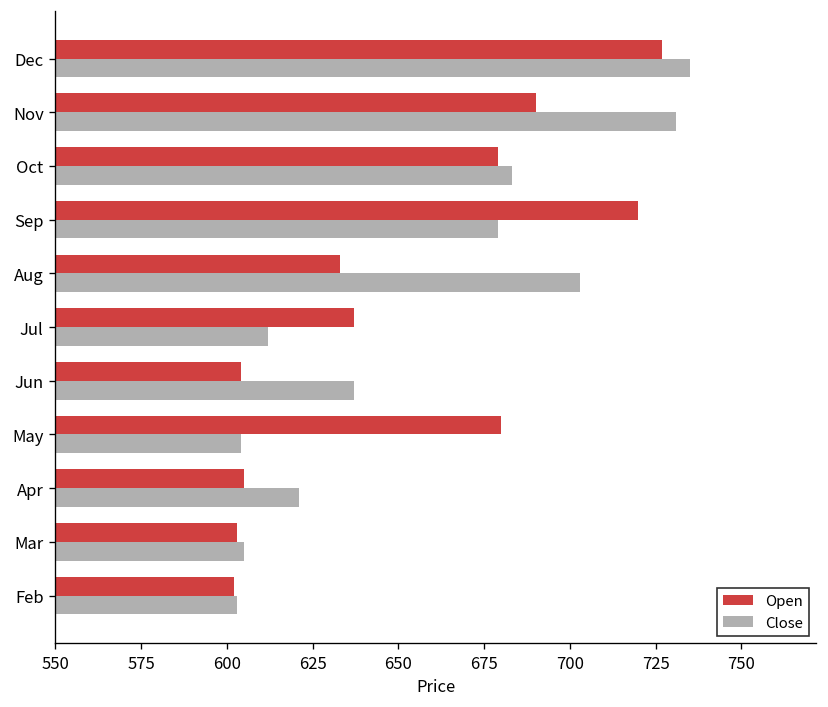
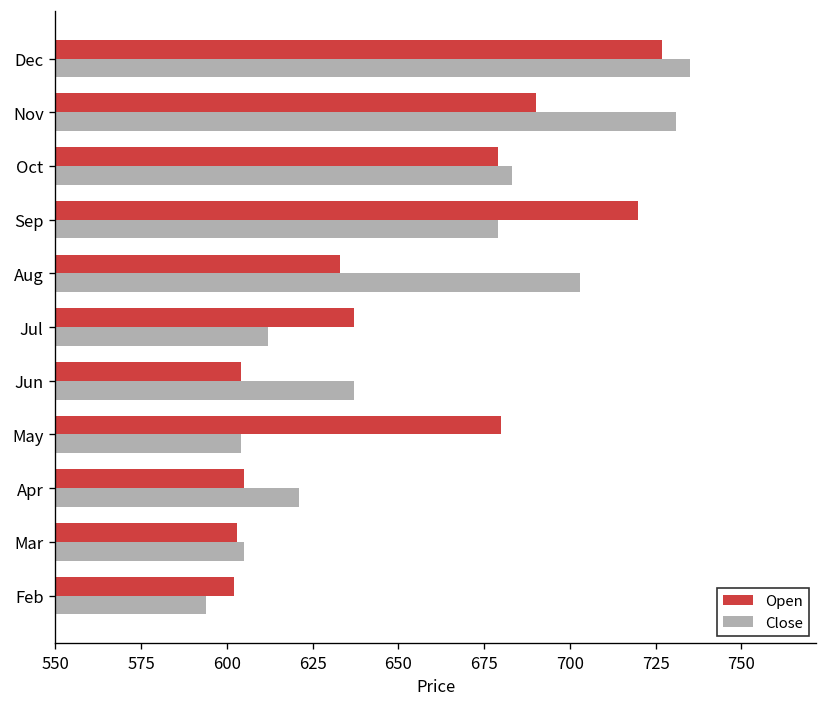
  {
    "Open": {
      "Dec": 727,
      "Nov": 690,
      "Oct": 679,
      "Sep": 720,
      "Aug": 633,
      "Jul": 637,
      "Jun": 604,
      "May": 680,
      "Apr": 605,
      "Mar": 603,
      "Feb": 602
    },
    "Close": {
      "Dec": 735,
      "Nov": 731,
      "Oct": 683,
      "Sep": 679,
      "Aug": 703,
      "Jul": 612,
      "Jun": 637,
      "May": 604,
      "Apr": 621,
      "Mar": 605,
-     "Feb": 603
+     "Feb": 594
    }
  }
